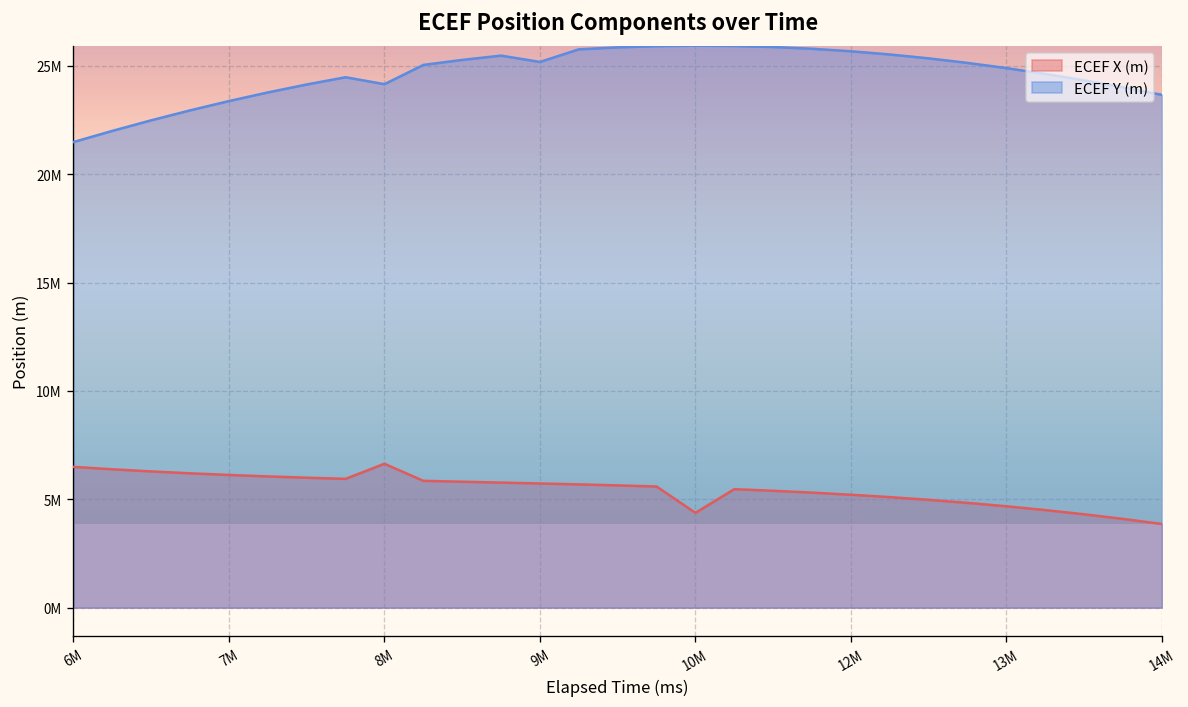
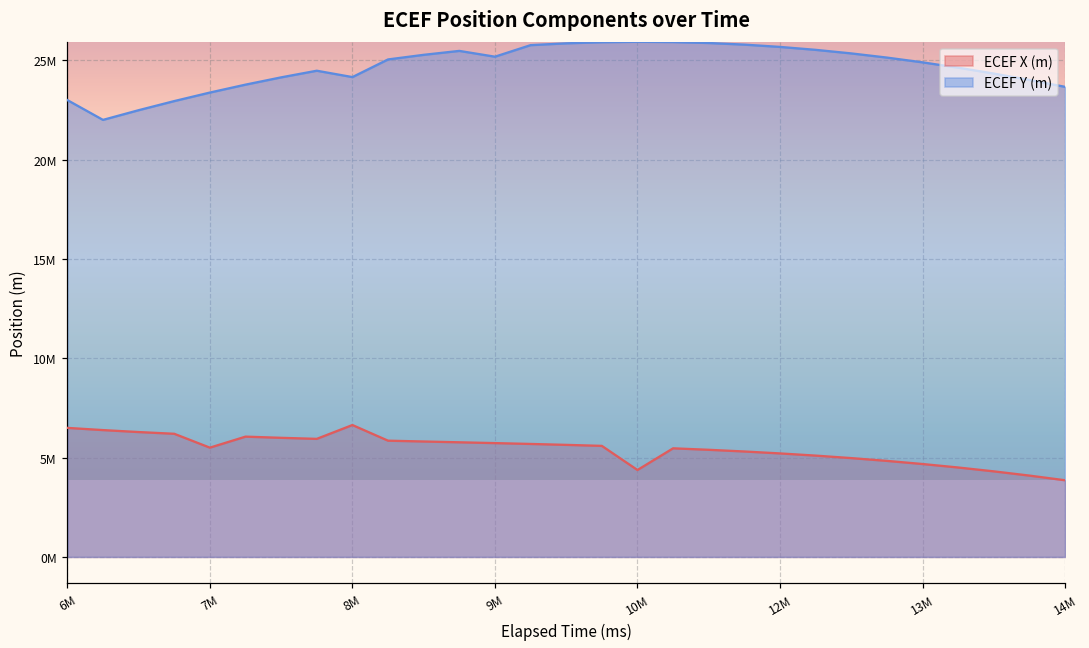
  {
    "ECEF X (m)": {
      "6M": 6500000,
-     "7M": 6100000,
+     "7M": 5500000,
      "8M": 6600000,
      "9M": 5700000,
      "10M": 4400000,
      "12M": 5200000,
      "13M": 4700000,
      "14M": 3900000
    },
    "ECEF Y (m)": {
-     "6M": 21500000,
+     "6M": 23000000,
      "7M": 23400000,
      "8M": 24200000,
      "9M": 25200000,
      "10M": 25900000,
      "12M": 25700000,
      "13M": 24900000,
      "14M": 23700000
    }
  }
